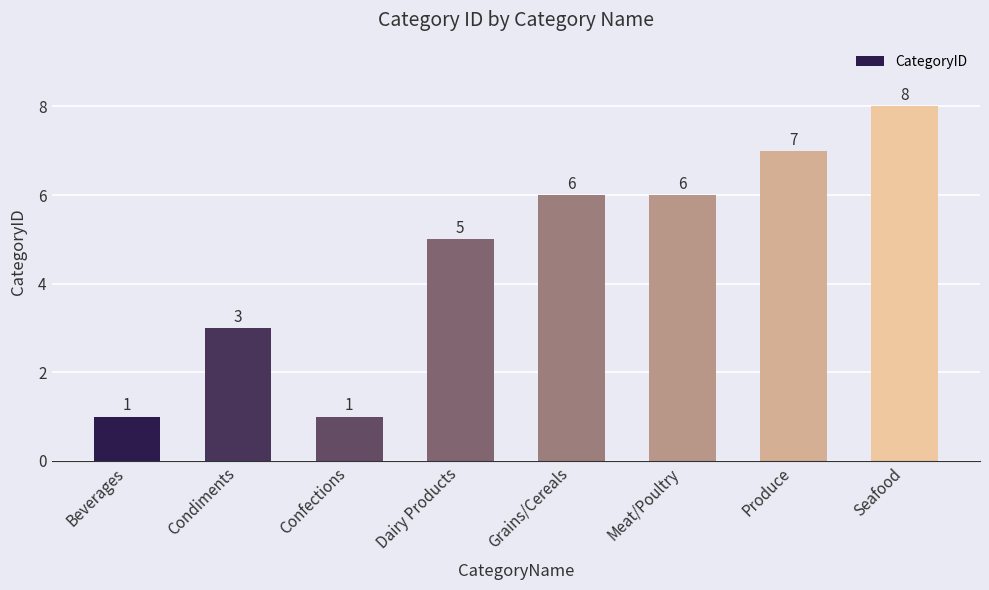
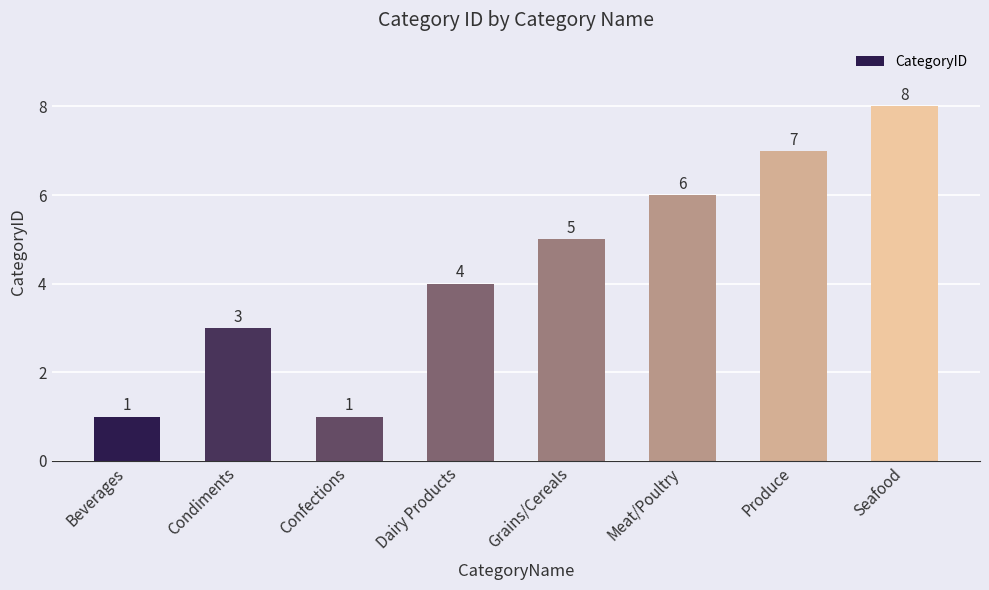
  {
    "Beverages": 1,
    "Condiments": 3,
    "Confections": 1,
-   "Dairy Products": 5,
-   "Grains/Cereals": 6,
+   "Dairy Products": 4,
+   "Grains/Cereals": 5,
    "Meat/Poultry": 6,
    "Produce": 7,
    "Seafood": 8
  }
